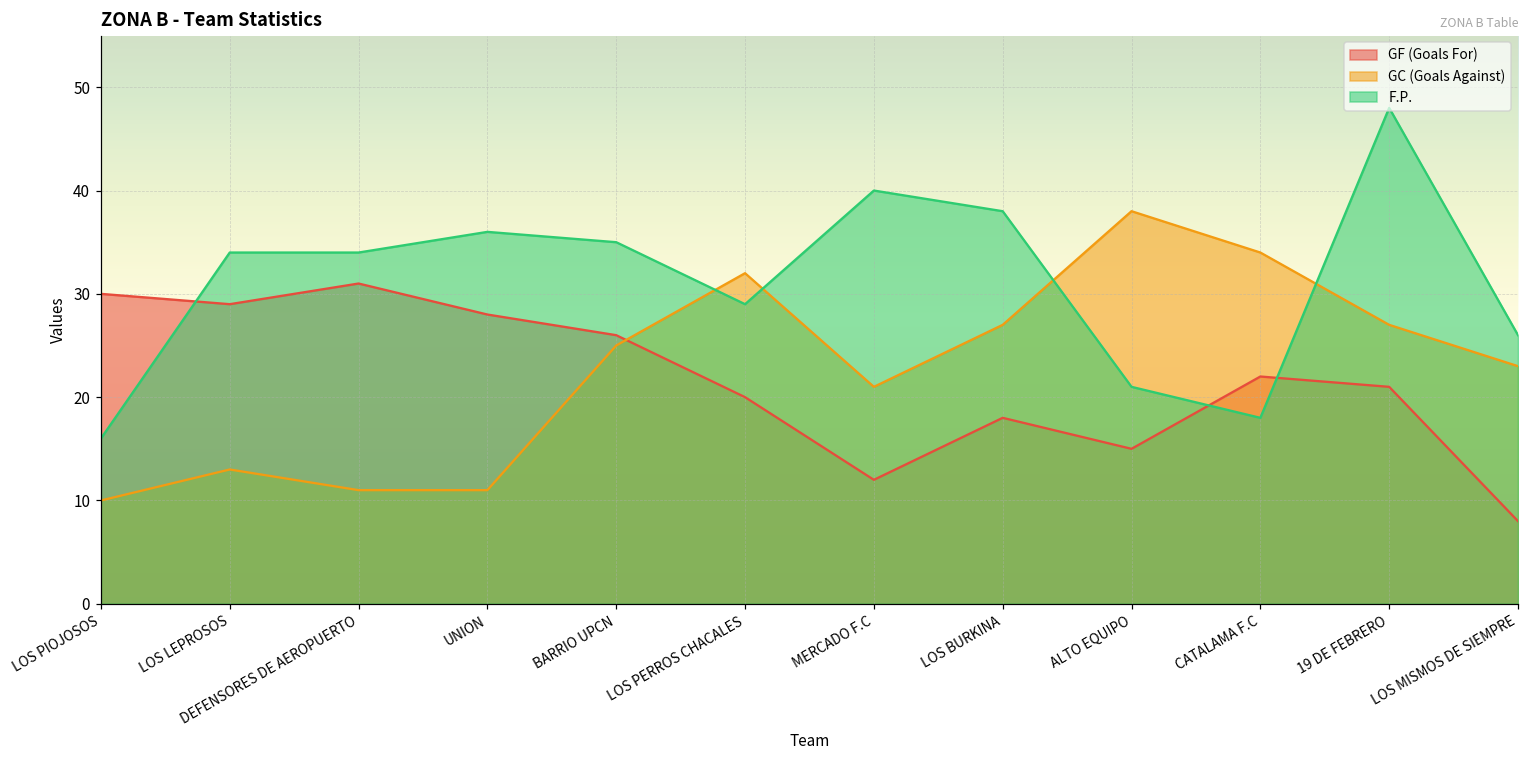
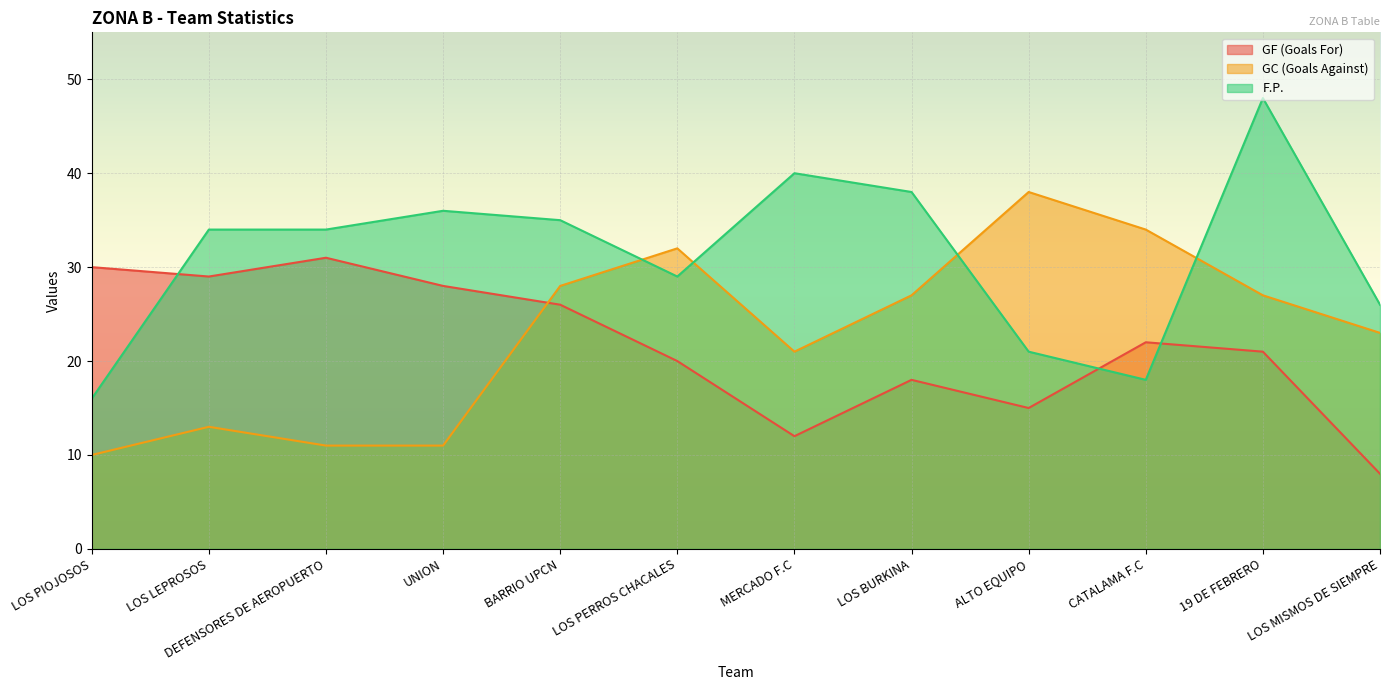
  {
    "GF (Goals For)": {
      "LOS PIOJOSOS": 30,
      "LOS LEPROSOS": 29,
      "DEFENSORES DE AEROPUERTO": 31,
      "UNION": 28,
      "BARRIO UPCN": 26,
      "LOS PERROS CHACALES": 20,
      "MERCADO F.C": 12,
      "LOS BURKINA": 18,
      "ALTO EQUIPO": 15,
      "CATALAMA F.C": 22,
      "19 DE FEBRERO": 21,
      "LOS MISMOS DE SIEMPRE": 8
    },
    "GC (Goals Against)": {
      "LOS PIOJOSOS": 10,
      "LOS LEPROSOS": 13,
      "DEFENSORES DE AEROPUERTO": 11,
      "UNION": 11,
-     "BARRIO UPCN": 25,
+     "BARRIO UPCN": 28,
      "LOS PERROS CHACALES": 32,
      "MERCADO F.C": 21,
      "LOS BURKINA": 27,
      "ALTO EQUIPO": 38,
      "CATALAMA F.C": 34,
      "19 DE FEBRERO": 27,
      "LOS MISMOS DE SIEMPRE": 23
    },
    "F.P.": {
      "LOS PIOJOSOS": 16,
      "LOS LEPROSOS": 34,
      "DEFENSORES DE AEROPUERTO": 34,
      "UNION": 36,
      "BARRIO UPCN": 35,
      "LOS PERROS CHACALES": 29,
      "MERCADO F.C": 40,
      "LOS BURKINA": 38,
      "ALTO EQUIPO": 21,
      "CATALAMA F.C": 18,
      "LOS MISMOS DE SIEMPRE": 26
    }
  }
